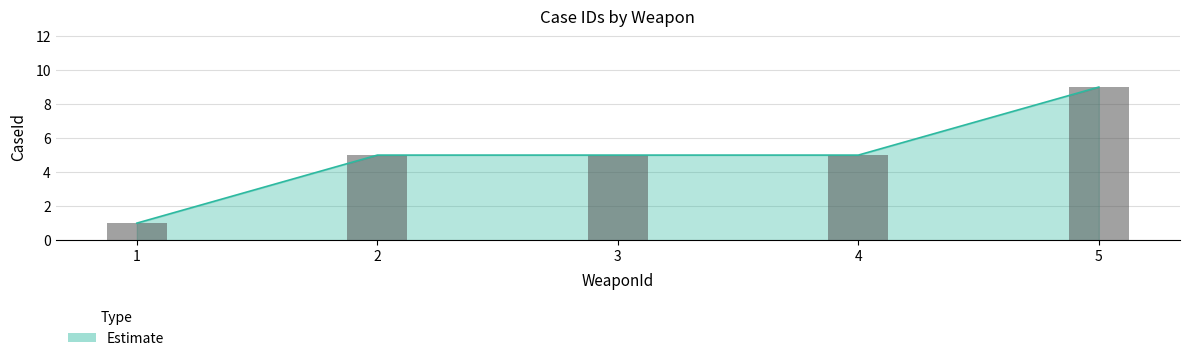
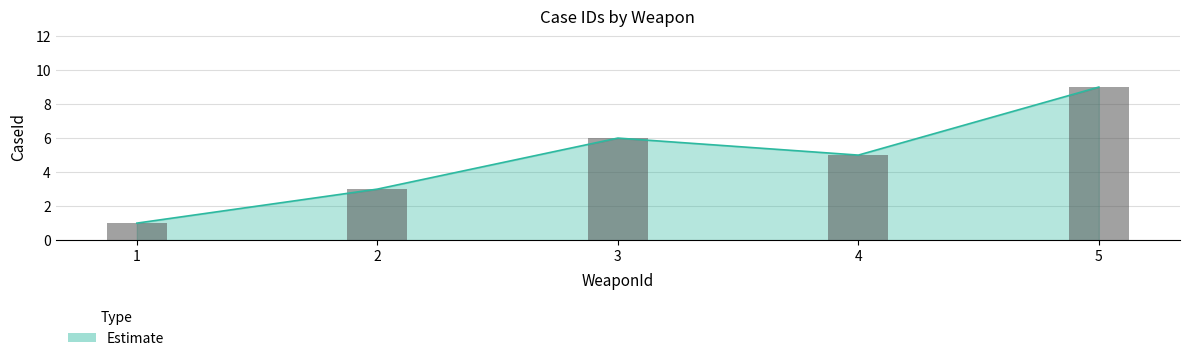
  {
    "1": 1,
-   "2": 5,
-   "3": 5,
+   "2": 3,
+   "3": 6,
    "4": 5,
    "5": 9
  }
